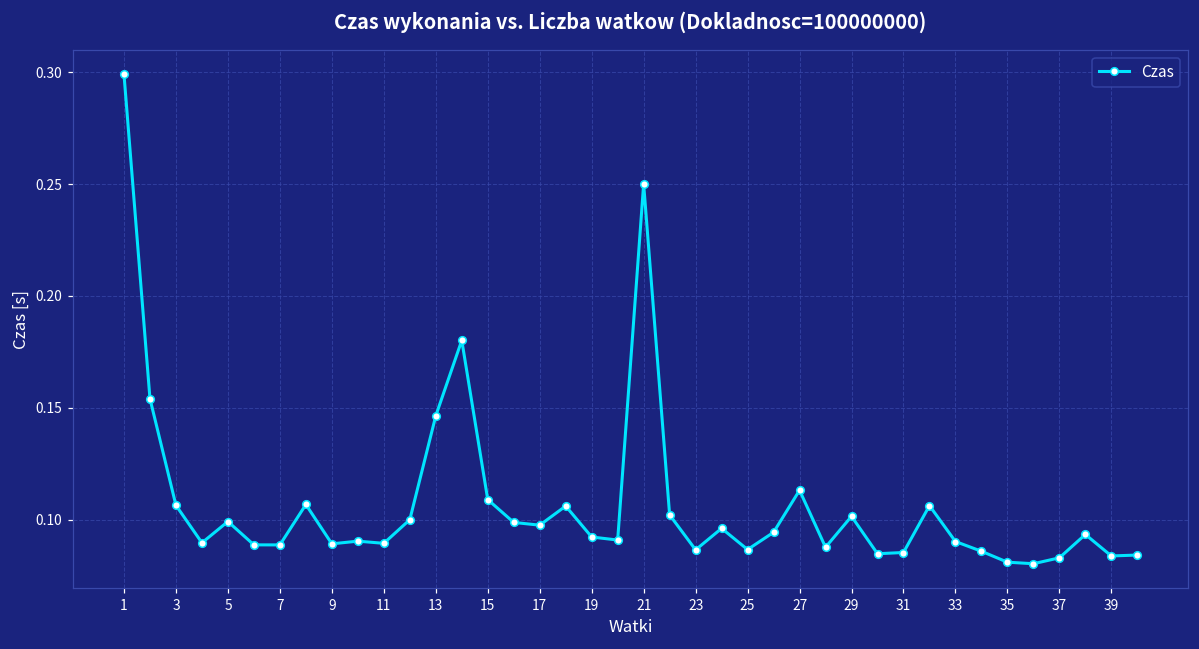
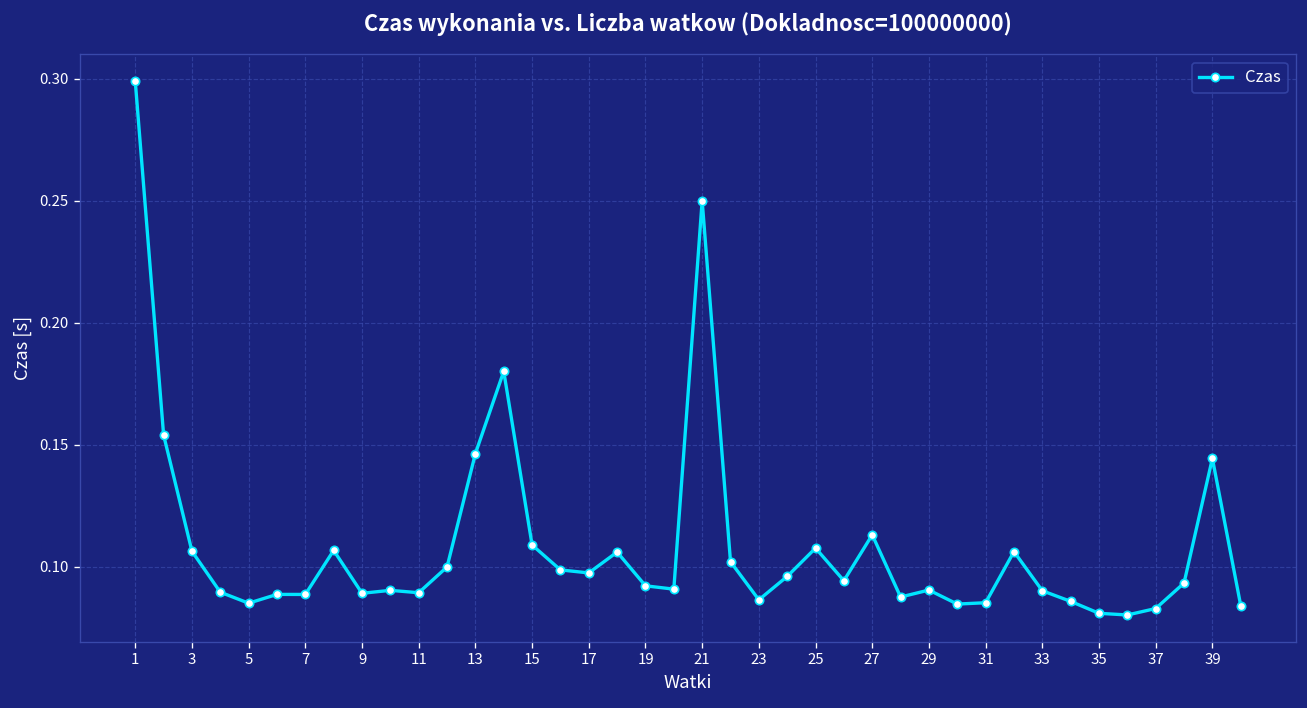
  {
    "1": 0.299,
    "3": 0.106,
-   "5": 0.099,
+   "5": 0.085,
    "7": 0.089,
    "9": 0.089,
    "11": 0.089,
    "13": 0.146,
    "15": 0.109,
    "17": 0.098,
    "19": 0.092,
    "21": 0.250,
    "23": 0.087,
-   "25": 0.087,
+   "25": 0.108,
    "27": 0.113,
-   "29": 0.101,
+   "29": 0.091,
    "31": 0.085,
    "33": 0.090,
    "35": 0.081,
    "37": 0.083,
-   "39": 0.084
+   "39": 0.144
  }
